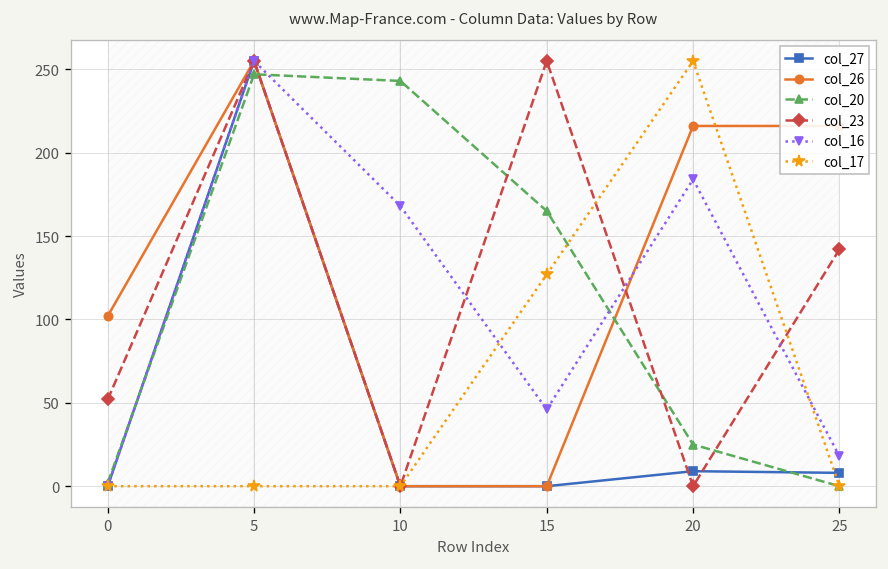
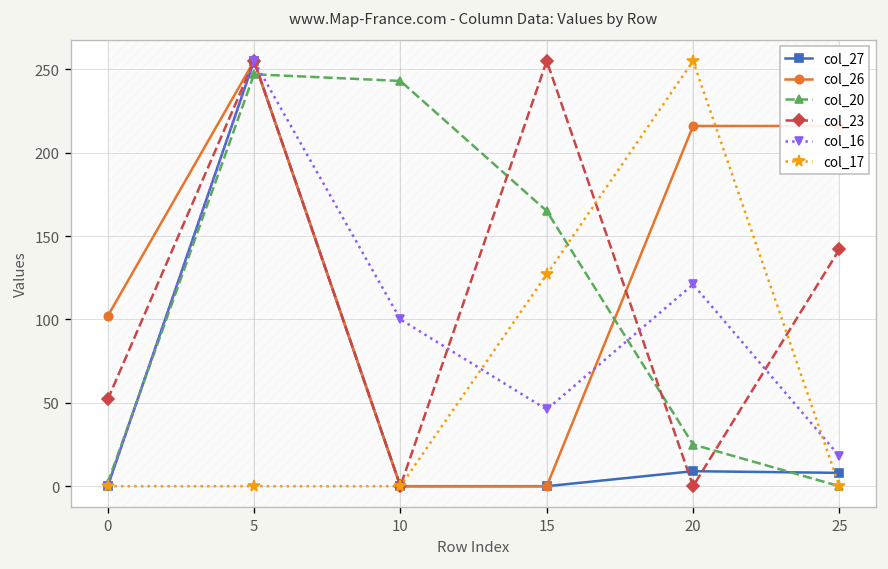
  {
    "col_27": {
      "20": 9,
      "25": 8
    },
    "col_20": {
      "0": 2,
      "5": 247,
      "10": 243,
      "15": 165,
      "20": 25
    },
    "col_23": {
      "0": 52,
      "15": 255,
      "20": 0,
      "25": 142
    },
    "col_16": {
-     "10": 168,
+     "10": 100,
      "15": 46,
-     "20": 184,
+     "20": 121,
      "25": 18
    }
  }
